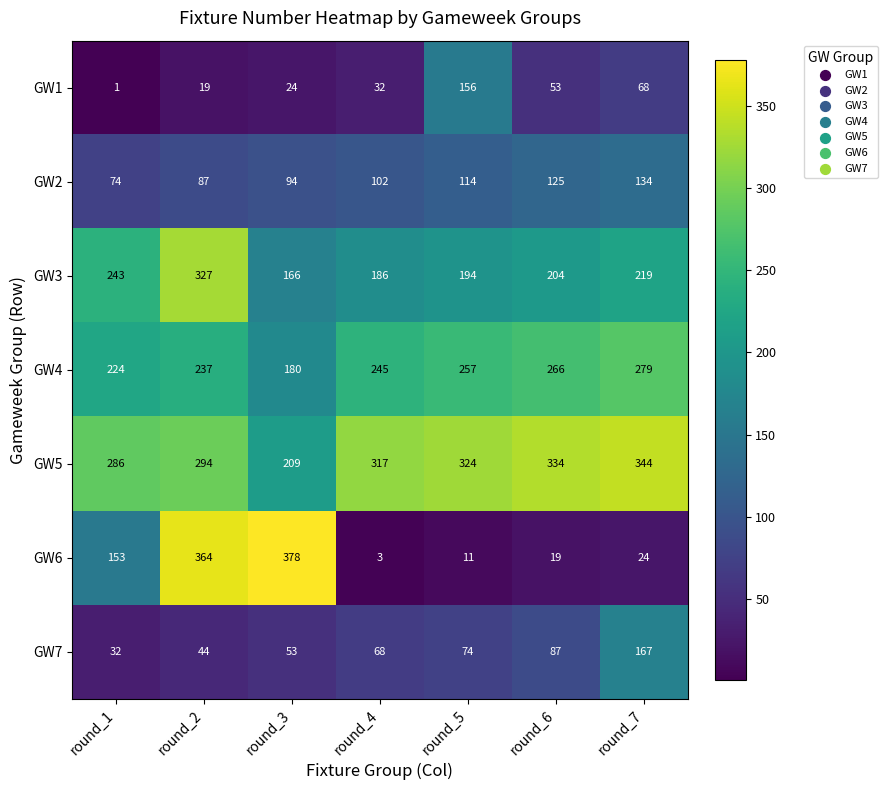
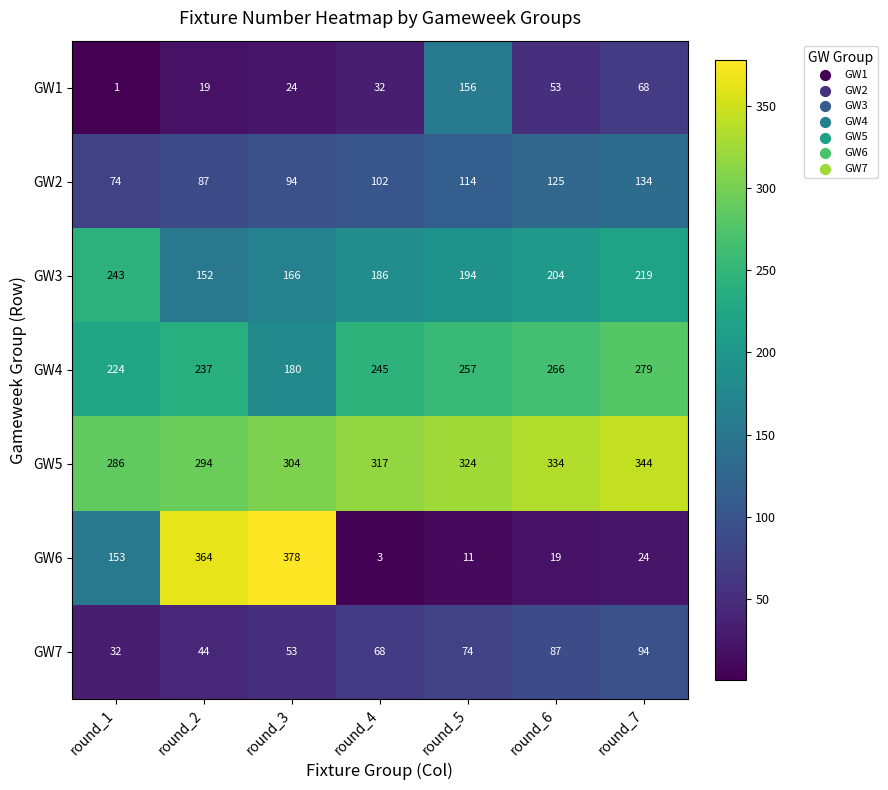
  {
    "GW1": {
      "round_1": 1,
      "round_2": 19,
      "round_3": 24,
      "round_4": 32,
      "round_5": 156,
      "round_6": 53,
      "round_7": 68
    },
    "GW2": {
      "round_1": 74,
      "round_2": 87,
      "round_3": 94,
      "round_4": 102,
      "round_5": 114,
      "round_6": 125,
      "round_7": 134
    },
    "GW3": {
      "round_1": 243,
-     "round_2": 327,
+     "round_2": 152,
      "round_3": 166,
      "round_4": 186,
      "round_5": 194,
      "round_6": 204,
      "round_7": 219
    },
    "GW4": {
      "round_1": 224,
      "round_2": 237,
      "round_3": 180,
      "round_4": 245,
      "round_5": 257,
      "round_6": 266,
      "round_7": 279
    },
    "GW5": {
      "round_1": 286,
      "round_2": 294,
-     "round_3": 209,
+     "round_3": 304,
      "round_4": 317,
      "round_5": 324,
      "round_6": 334,
      "round_7": 344
    },
    "GW6": {
      "round_1": 153,
      "round_2": 364,
      "round_3": 378,
      "round_4": 3,
      "round_5": 11,
      "round_6": 19,
      "round_7": 24
    },
    "GW7": {
      "round_1": 32,
      "round_2": 44,
      "round_3": 53,
      "round_4": 68,
      "round_5": 74,
      "round_6": 87,
-     "round_7": 167
+     "round_7": 94
    }
  }
